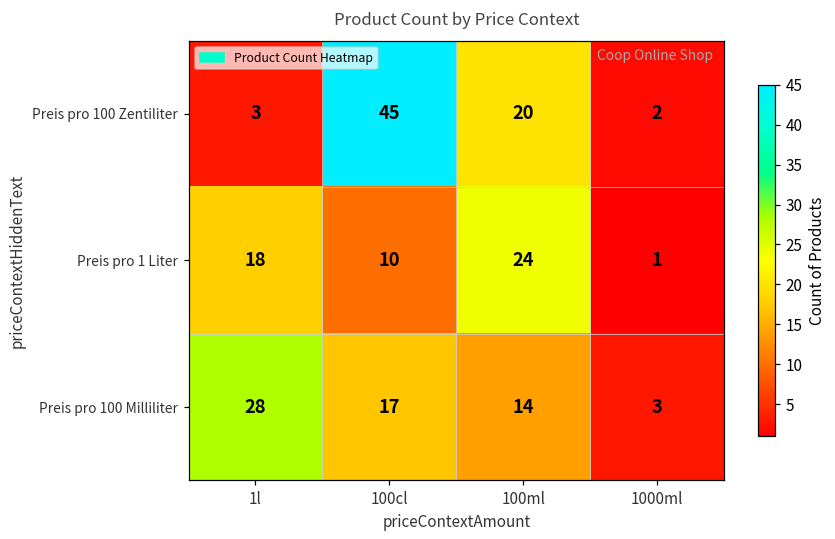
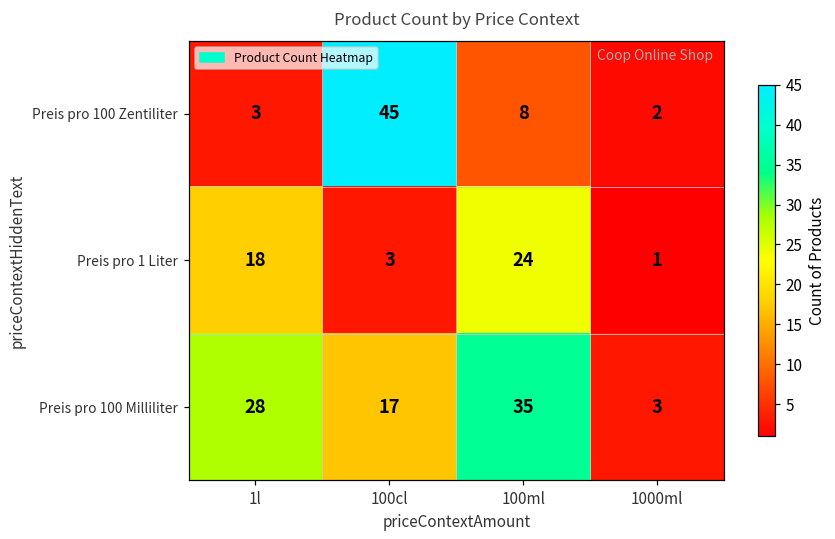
  {
    "Preis pro 100 Zentiliter": {
      "1l": 3,
      "100cl": 45,
-     "100ml": 20
+     "100ml": 8
    },
    "Preis pro 1 Liter": {
      "1l": 18,
-     "100cl": 10,
+     "100cl": 3,
      "100ml": 24,
      "1000ml": 1
    },
    "Preis pro 100 Milliliter": {
      "1l": 28,
      "100cl": 17,
-     "100ml": 14,
+     "100ml": 35,
      "1000ml": 3
    }
  }
